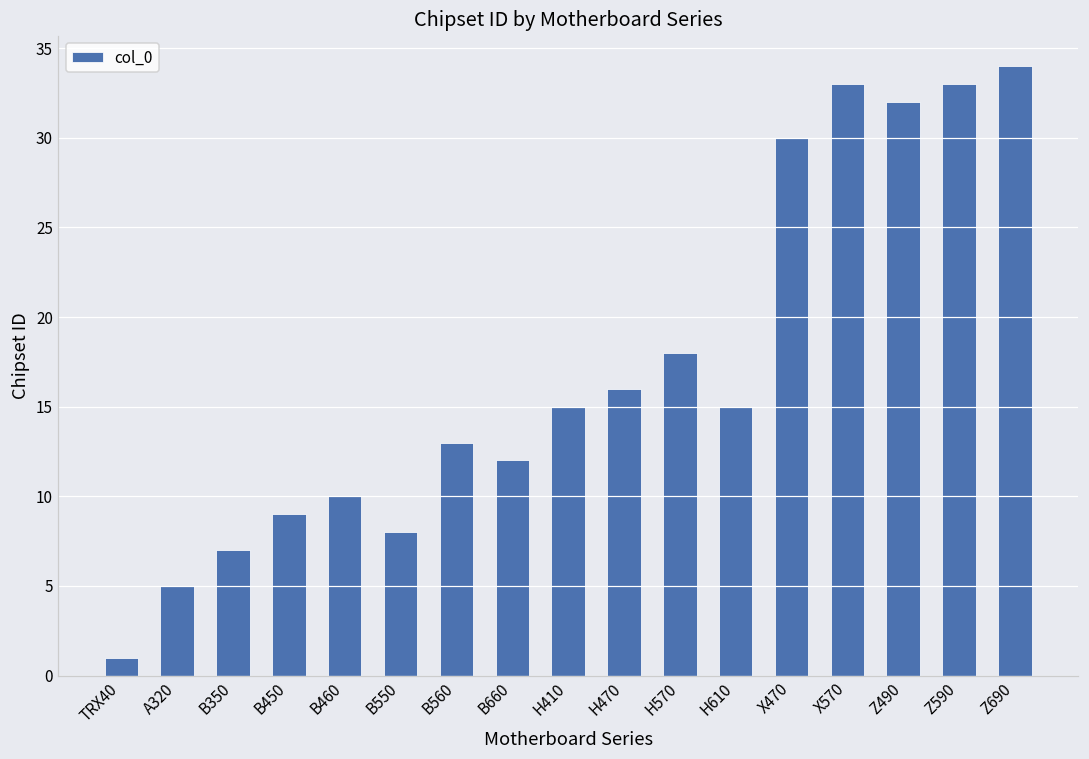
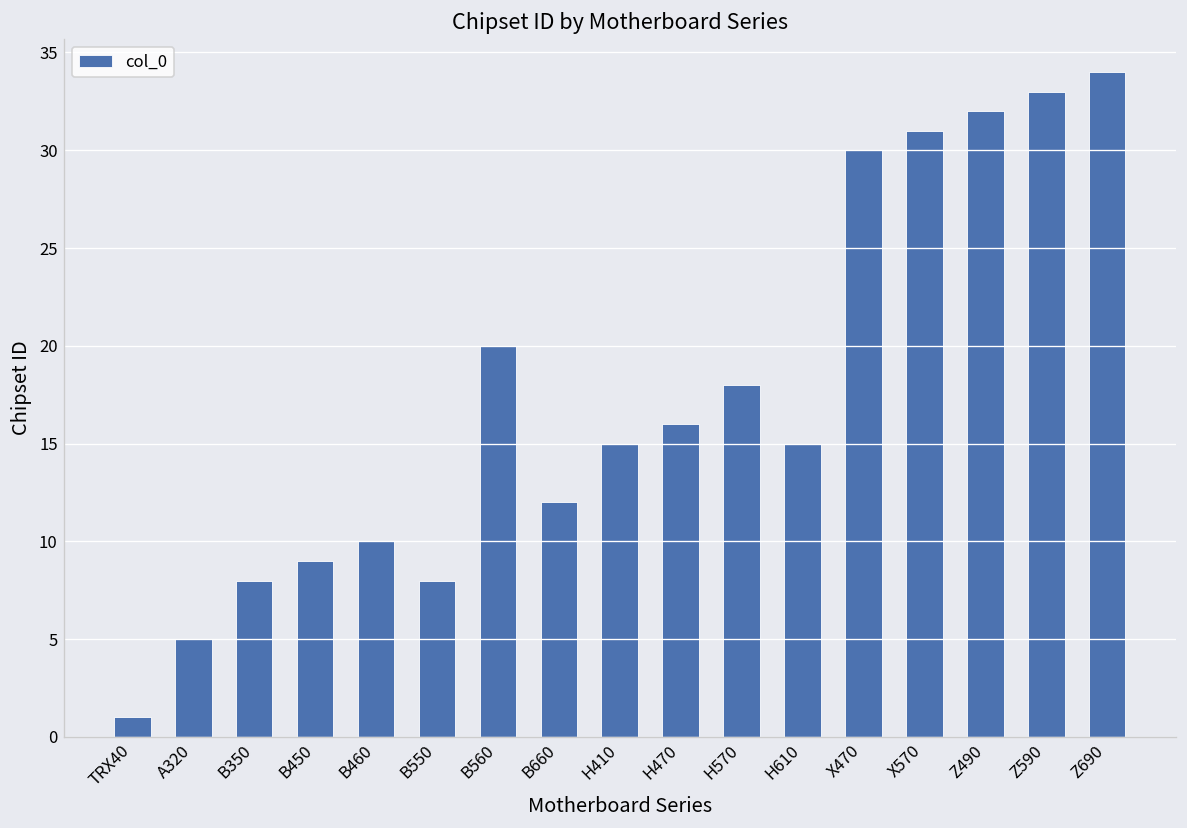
  {
    "TRX40": 1,
    "A320": 5,
-   "B350": 7,
+   "B350": 8,
    "B450": 9,
    "B460": 10,
    "B550": 8,
-   "B560": 13,
+   "B560": 20,
    "B660": 12,
    "H410": 15,
    "H470": 16,
    "H570": 18,
    "H610": 15,
    "X470": 30,
-   "X570": 33,
+   "X570": 31,
    "Z490": 32,
    "Z590": 33,
    "Z690": 34
  }
